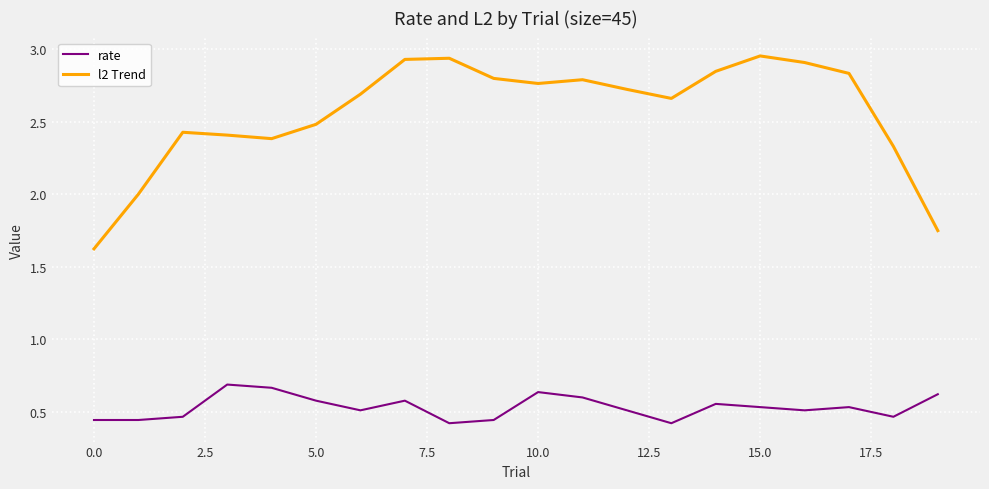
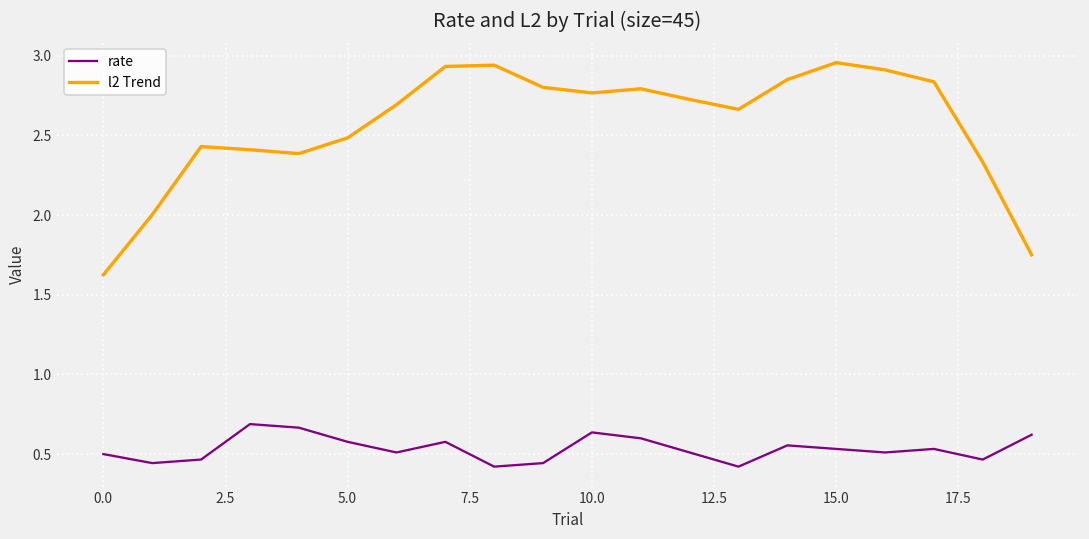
  {
    "rate": {
-     "0.0": 0.44,
+     "0.0": 0.50,
      "5.0": 0.58,
      "10.0": 0.64,
      "15.0": 0.53
    },
    "l2 Trend": {
      "0.0": 1.63,
      "5.0": 2.48,
      "10.0": 2.77,
      "15.0": 2.96
    }
  }
